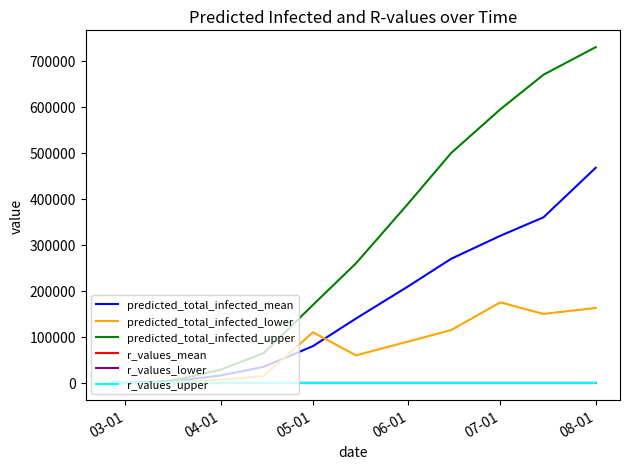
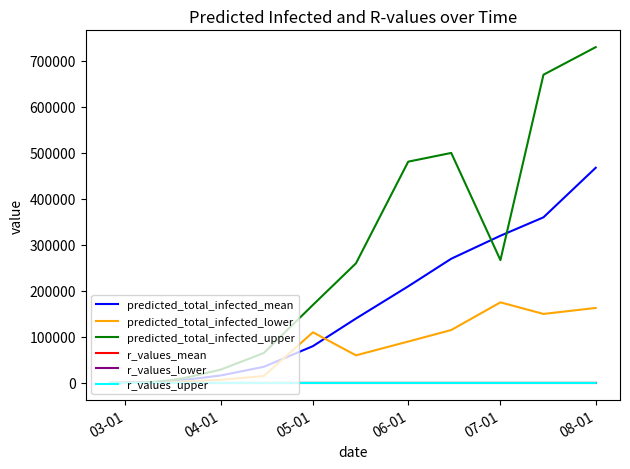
  {
    "predicted_total_infected_mean": {
      "05-01": 80000,
      "06-01": 210000,
      "07-01": 320000,
      "08-01": 470000
    },
    "predicted_total_infected_lower": {
      "05-01": 110000,
      "06-01": 90000,
      "07-01": 180000,
      "08-01": 160000
    },
    "predicted_total_infected_upper": {
      "05-01": 170000,
-     "06-01": 390000,
-     "07-01": 600000,
+     "06-01": 480000,
+     "07-01": 270000,
      "08-01": 730000
    },
    "r_values_upper": {
      "05-01": 0,
      "06-01": 0,
      "07-01": 0,
      "08-01": 0
    }
  }
